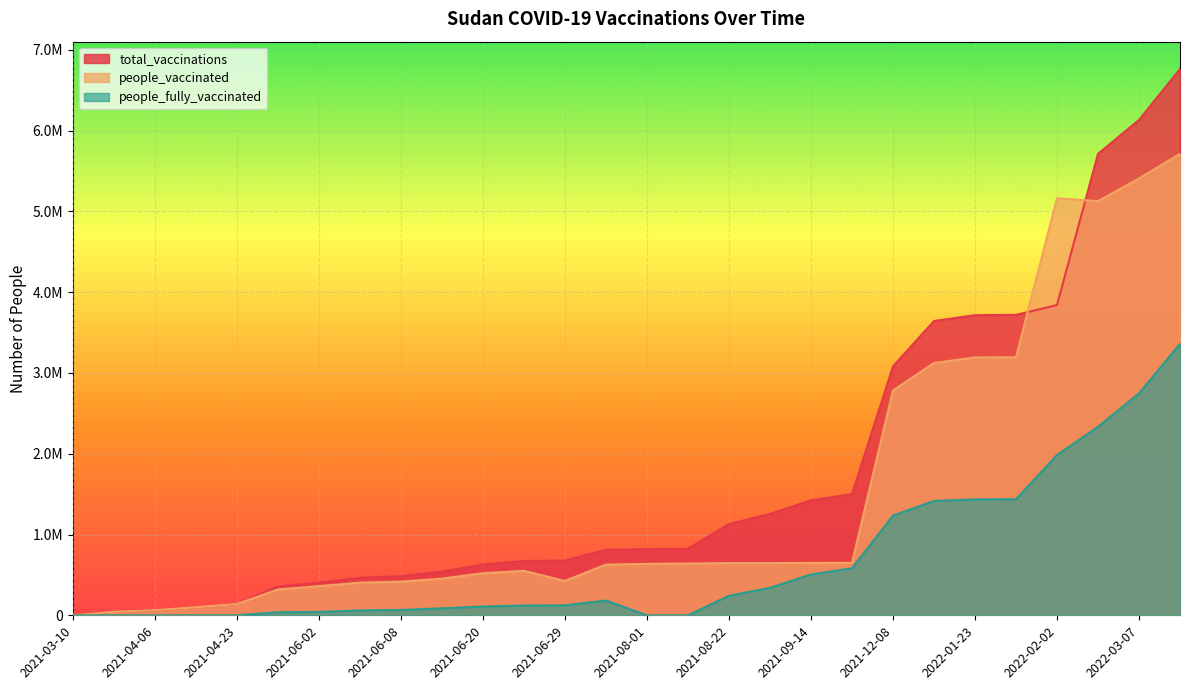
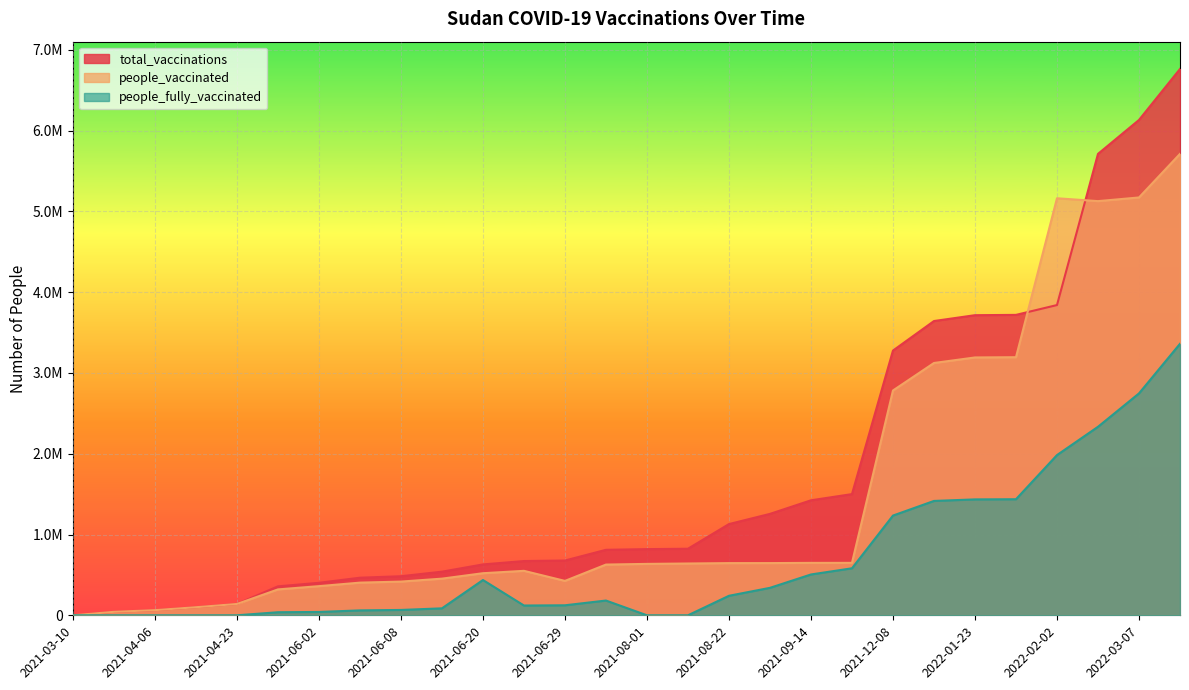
  {
    "total_vaccinations": {
      "2021-06-02": 400000,
      "2021-06-08": 500000,
      "2021-06-20": 600000,
      "2021-06-29": 700000,
      "2021-08-01": 800000,
      "2021-08-22": 1100000,
      "2021-09-14": 1400000,
-     "2021-12-08": 3100000,
+     "2021-12-08": 3300000,
      "2022-01-23": 3700000,
      "2022-02-02": 3800000,
      "2022-03-07": 6100000
    },
    "people_vaccinated": {
      "2021-06-02": 400000,
      "2021-06-08": 400000,
      "2021-06-20": 500000,
      "2021-06-29": 400000,
      "2021-08-01": 600000,
      "2021-08-22": 600000,
      "2021-09-14": 600000,
      "2021-12-08": 2800000,
      "2022-01-23": 3200000,
      "2022-02-02": 5200000,
-     "2022-03-07": 5400000
+     "2022-03-07": 5200000
    },
    "people_fully_vaccinated": {
      "2021-04-06": 0,
      "2021-04-23": 0,
      "2021-06-02": 0,
      "2021-06-08": 100000,
-     "2021-06-20": 100000,
+     "2021-06-20": 400000,
      "2021-06-29": 100000,
      "2021-08-01": 0,
      "2021-08-22": 200000,
      "2021-09-14": 500000,
      "2021-12-08": 1200000,
      "2022-01-23": 1400000,
      "2022-02-02": 2000000,
      "2022-03-07": 2700000
    }
  }
